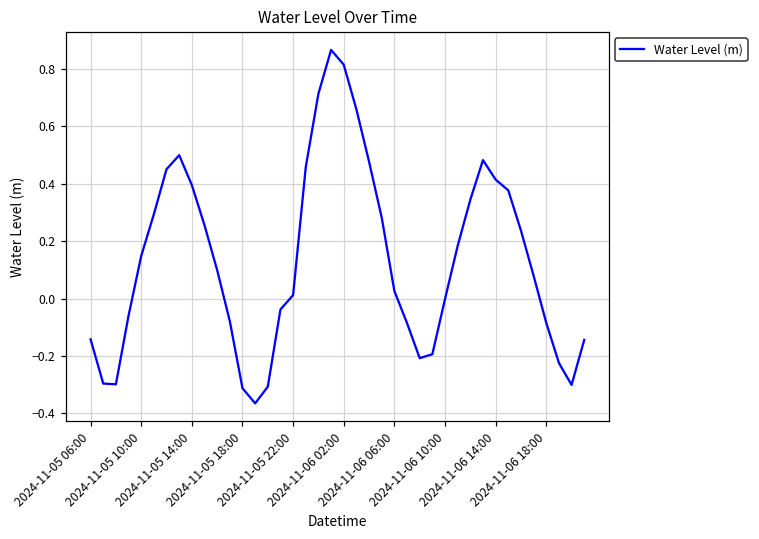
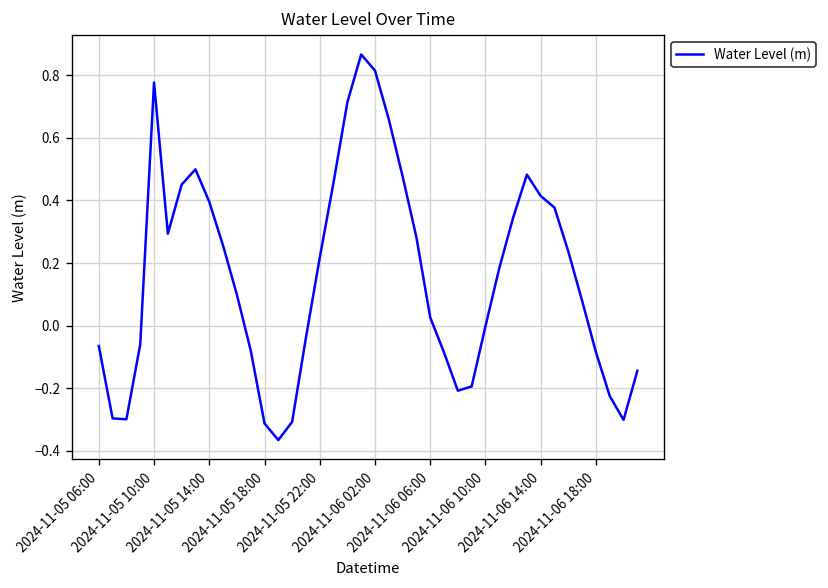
  {
-   "2024-11-05 06:00": -0.14,
-   "2024-11-05 10:00": 0.15,
+   "2024-11-05 06:00": -0.07,
+   "2024-11-05 10:00": 0.78,
    "2024-11-05 14:00": 0.40,
    "2024-11-05 18:00": -0.31,
-   "2024-11-05 22:00": 0.01,
+   "2024-11-05 22:00": 0.22,
    "2024-11-06 02:00": 0.82,
    "2024-11-06 06:00": 0.03,
    "2024-11-06 10:00": 0.00,
    "2024-11-06 14:00": 0.41,
    "2024-11-06 18:00": -0.08
  }
